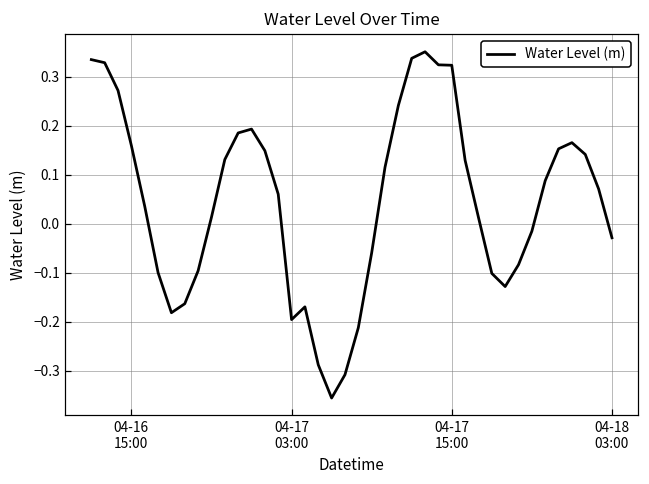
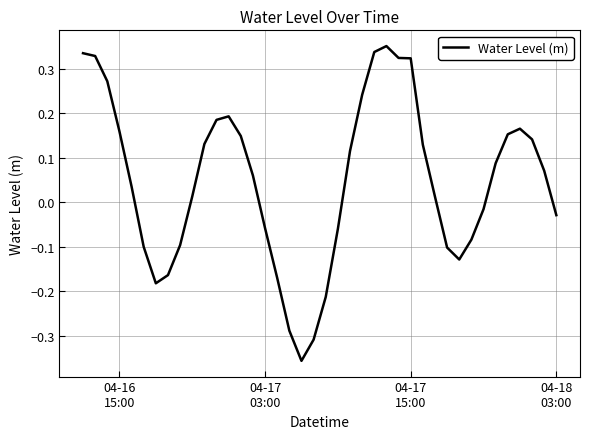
  {
    "04-16 15:00": 0.16,
-   "04-17 03:00": -0.20,
+   "04-17 03:00": -0.06,
    "04-17 15:00": 0.32,
    "04-18 03:00": -0.03
  }
